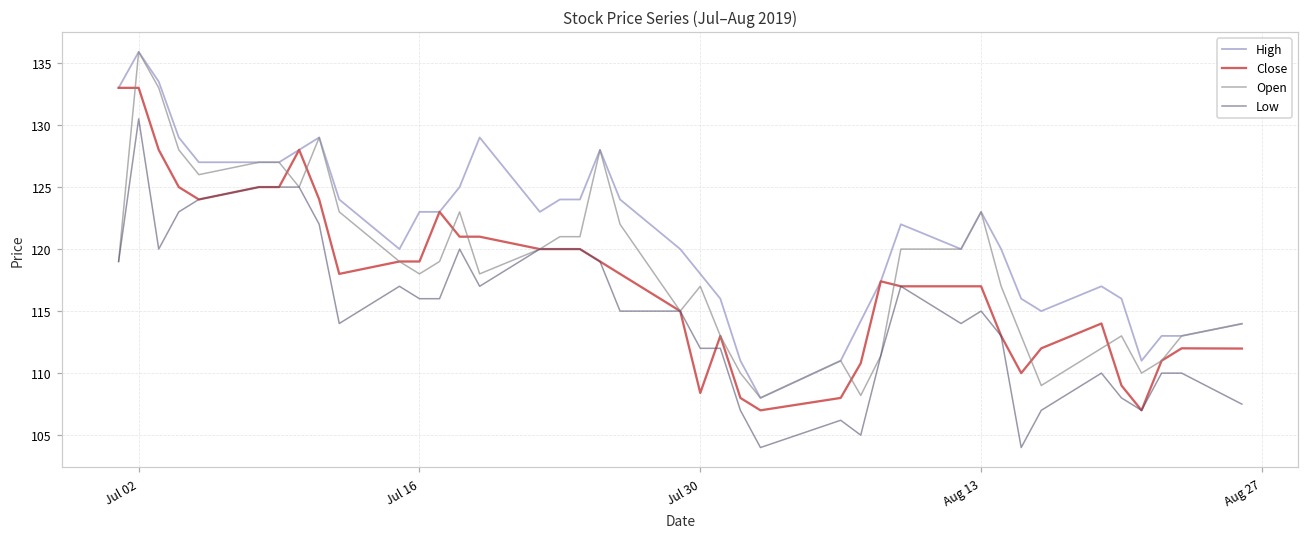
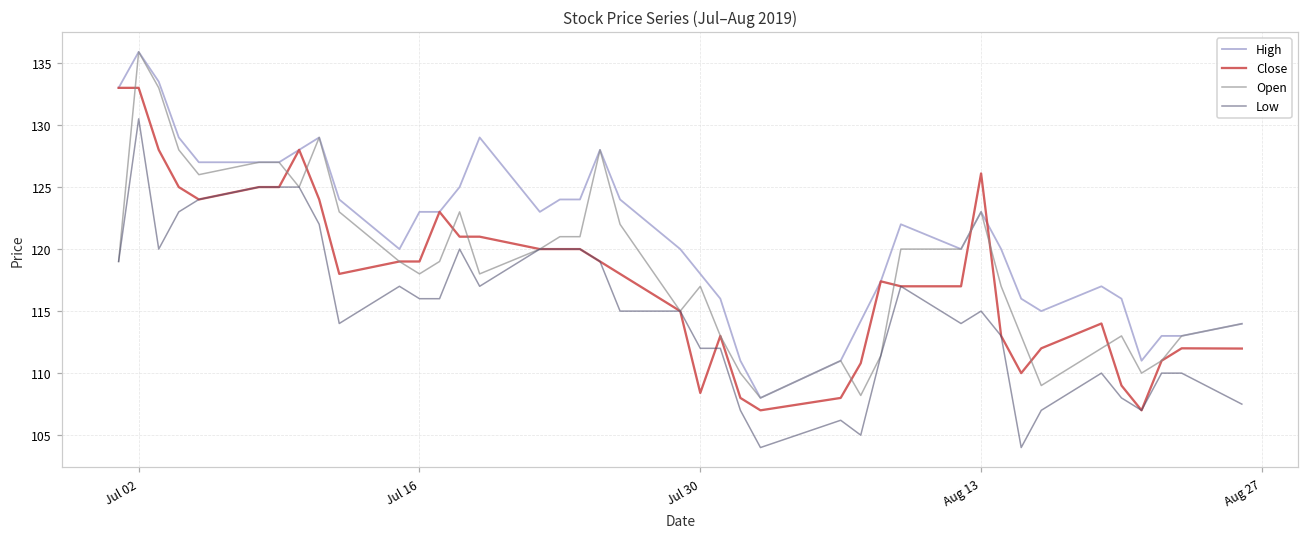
  {
    "Close": {
      "Jul 02": 133.0,
      "Jul 16": 119.0,
      "Jul 30": 108.4,
-     "Aug 13": 117.0
+     "Aug 13": 126.1
    }
  }
